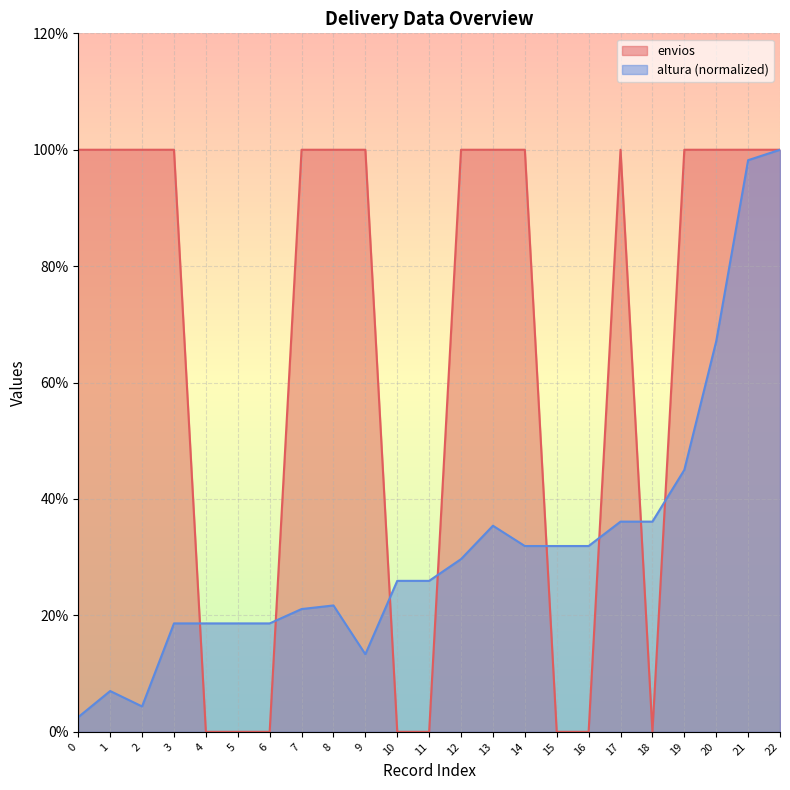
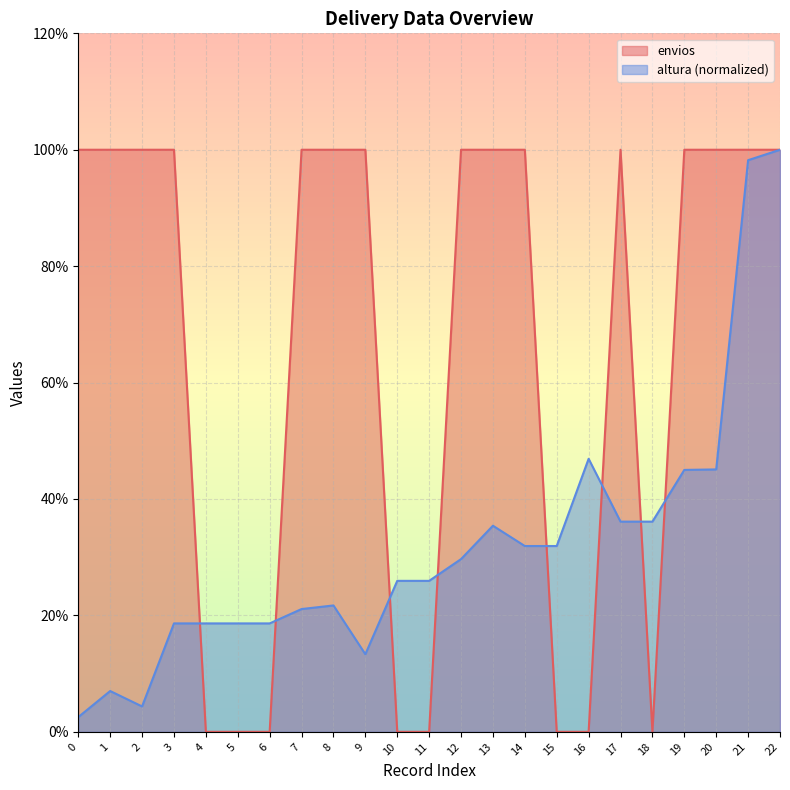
  {
    "envios": {
      "0": "100%",
      "1": "100%",
      "2": "100%",
      "3": "100%",
      "4": "0%",
      "5": "0%",
      "6": "0%",
      "7": "100%",
      "8": "100%",
      "9": "100%",
      "10": "0%",
      "11": "0%",
      "12": "100%",
      "13": "100%",
      "14": "100%",
      "15": "0%",
      "16": "0%",
      "17": "100%",
      "18": "0%",
      "19": "100%",
      "20": "100%",
      "21": "100%"
    },
    "altura (normalized)": {
      "0": "3%",
      "1": "7%",
      "2": "4%",
      "3": "19%",
      "4": "19%",
      "5": "19%",
      "6": "19%",
      "7": "21%",
      "8": "22%",
      "9": "13%",
      "10": "26%",
      "11": "26%",
      "12": "30%",
      "13": "35%",
      "14": "32%",
      "15": "32%",
-     "16": "32%",
+     "16": "47%",
      "17": "36%",
      "18": "36%",
      "19": "45%",
-     "20": "67%",
+     "20": "45%",
      "21": "98%"
    }
  }
